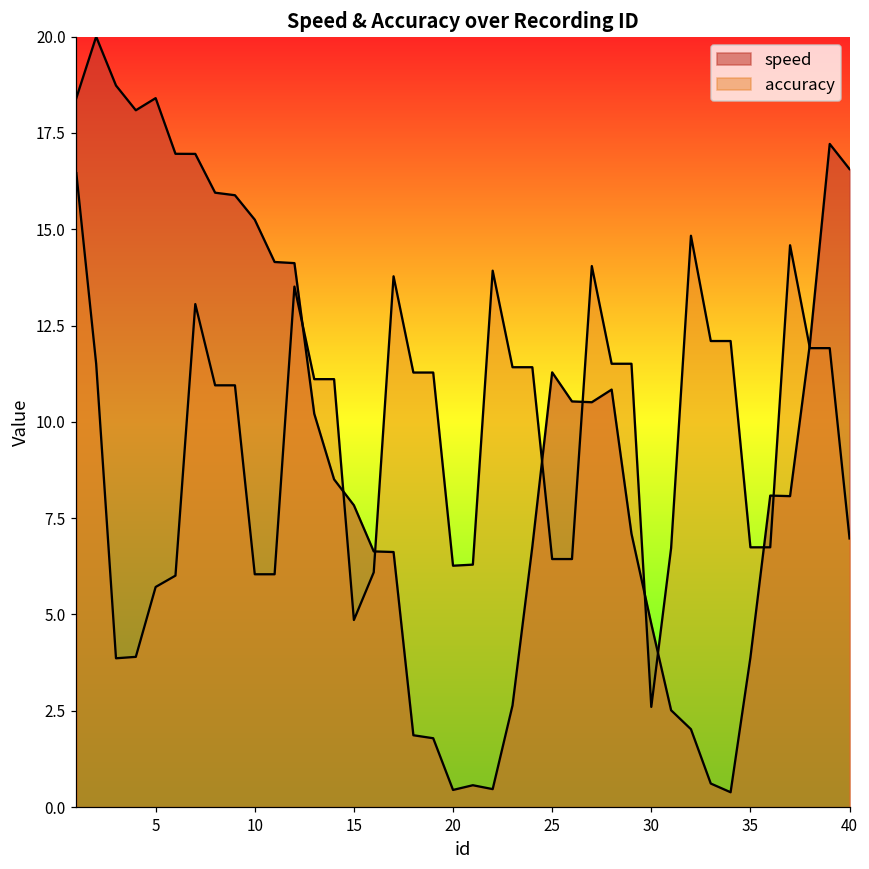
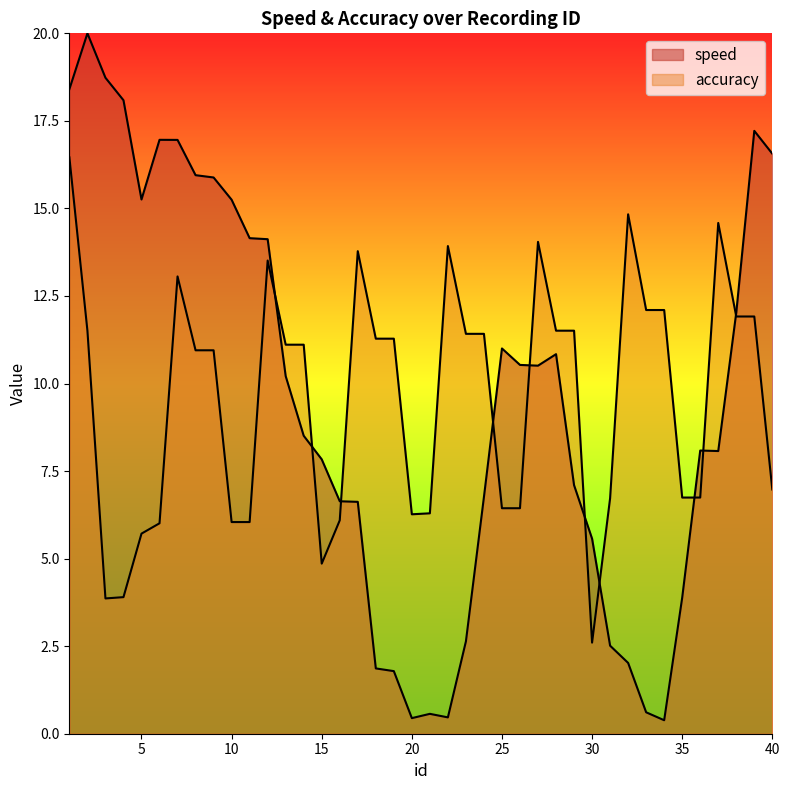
  {
    "speed": {
-     "5": 18.4,
+     "5": 15.3,
      "10": 15.2,
      "15": 7.8,
      "20": 0.4,
-     "25": 11.3,
-     "30": 4.8,
+     "25": 11.0,
+     "30": 5.6,
      "35": 3.9,
      "40": 16.6
    },
    "accuracy": {
      "5": 5.7,
      "10": 6.0,
      "15": 4.9,
      "20": 6.3,
      "25": 6.4,
      "30": 2.6,
      "35": 6.7,
      "40": 7.0
    }
  }
